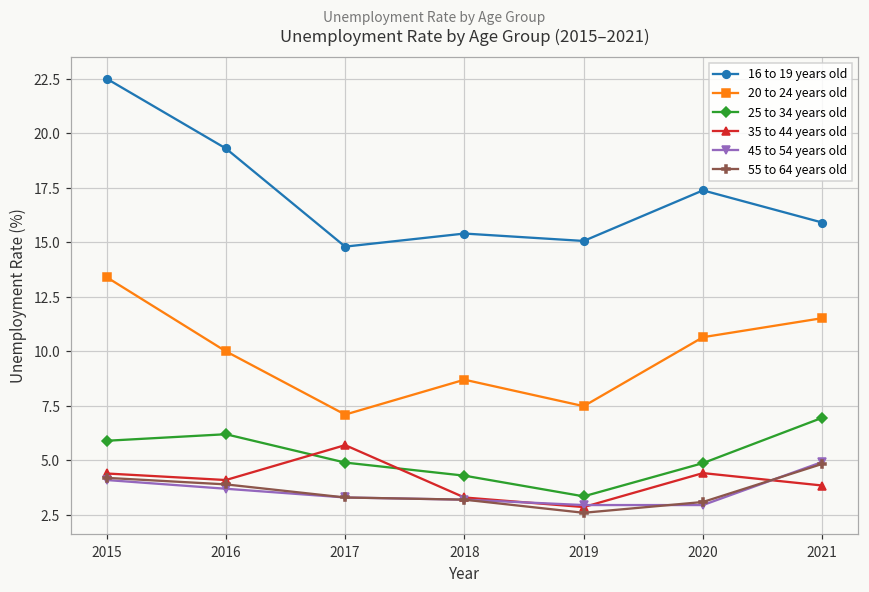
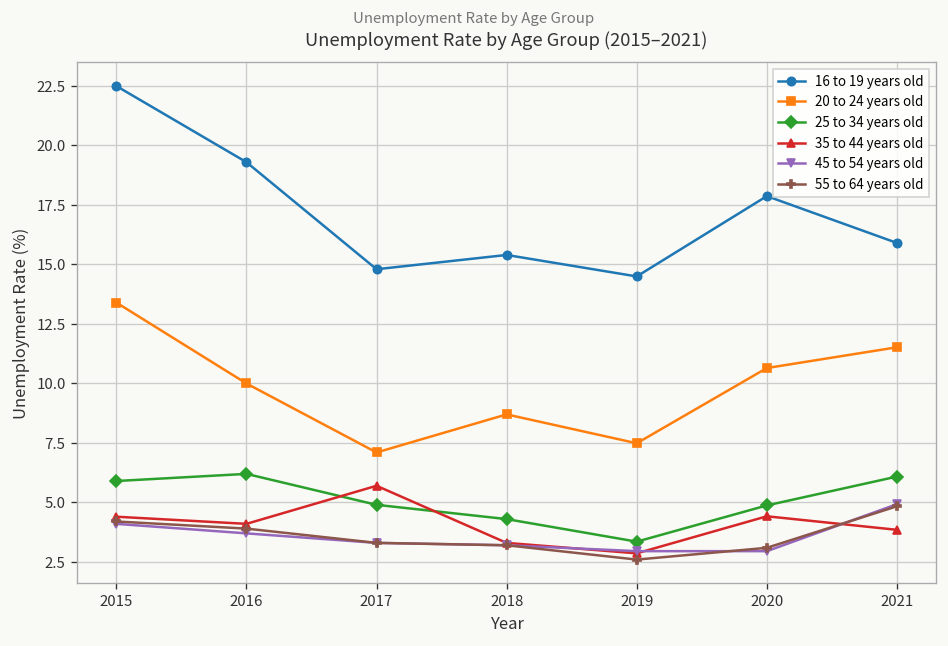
  {
    "16 to 19 years old": {
      "2015": 22.5,
      "2016": 19.3,
      "2017": 14.8,
      "2018": 15.4,
-     "2019": 15.1,
-     "2020": 17.4,
+     "2019": 14.5,
+     "2020": 17.9,
      "2021": 15.9
    },
    "20 to 24 years old": {
      "2015": 13.4,
      "2016": 10.0,
      "2017": 7.1,
      "2018": 8.7,
      "2019": 7.5,
      "2020": 10.6,
      "2021": 11.5
    },
    "25 to 34 years old": {
      "2015": 5.9,
      "2016": 6.2,
      "2017": 4.9,
      "2018": 4.3,
      "2019": 3.4,
      "2020": 4.9,
-     "2021": 7.0
+     "2021": 6.1
    },
    "35 to 44 years old": {
      "2015": 4.4,
      "2016": 4.1,
      "2017": 5.7,
      "2020": 4.4,
      "2021": 3.8
    },
    "45 to 54 years old": {
      "2016": 3.7,
      "2020": 3.0
    },
    "55 to 64 years old": {
      "2016": 3.9,
      "2019": 2.6,
      "2020": 3.1
    }
  }
